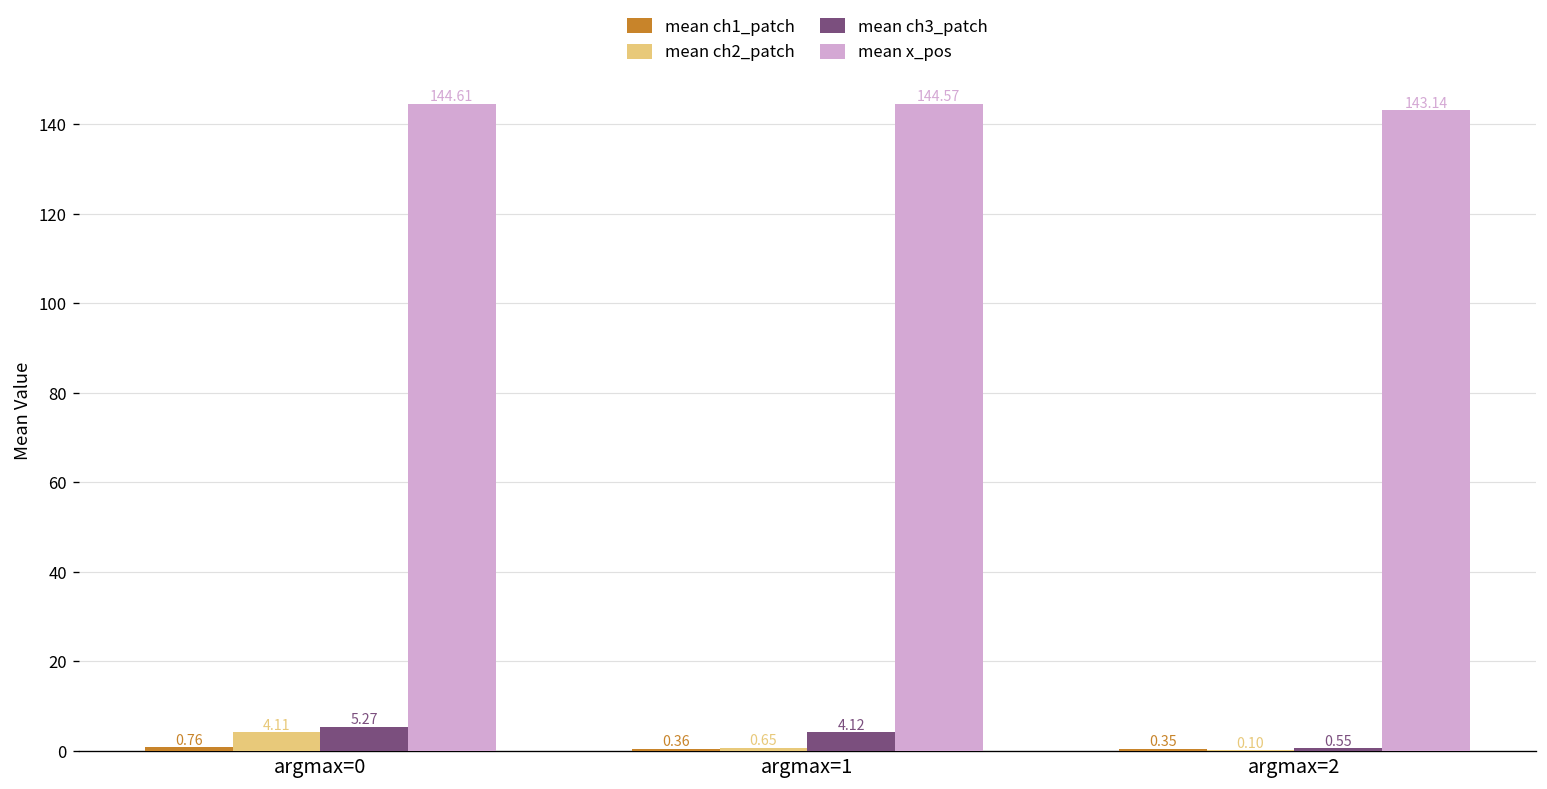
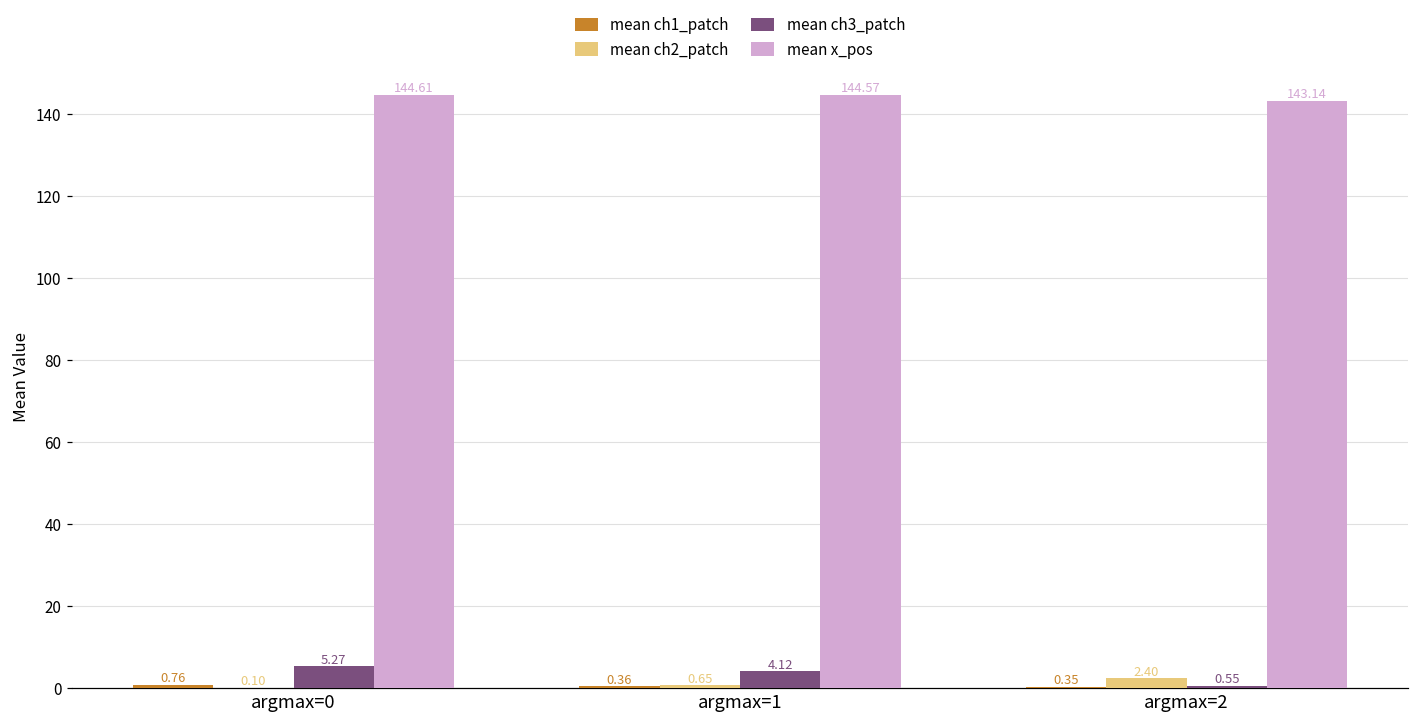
  {
    "mean ch1_patch": {
      "argmax=0": 0.76,
      "argmax=1": 0.36,
      "argmax=2": 0.35
    },
    "mean ch2_patch": {
-     "argmax=0": 4.11,
+     "argmax=0": 0.10,
      "argmax=1": 0.65,
-     "argmax=2": 0.10
+     "argmax=2": 2.40
    },
    "mean ch3_patch": {
      "argmax=0": 5.27,
      "argmax=1": 4.12,
      "argmax=2": 0.55
    },
    "mean x_pos": {
      "argmax=0": 144.61,
      "argmax=1": 144.57,
      "argmax=2": 143.14
    }
  }
